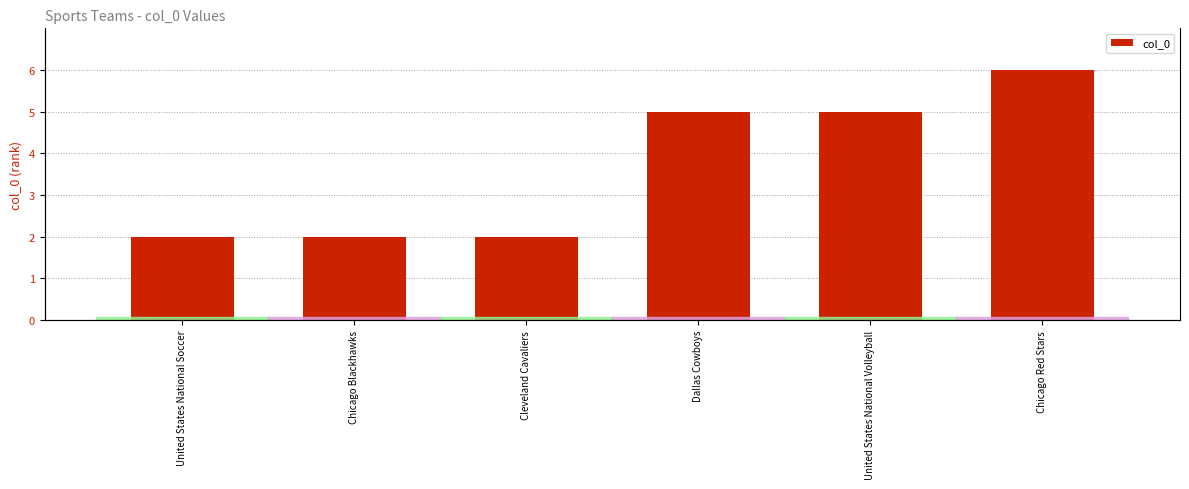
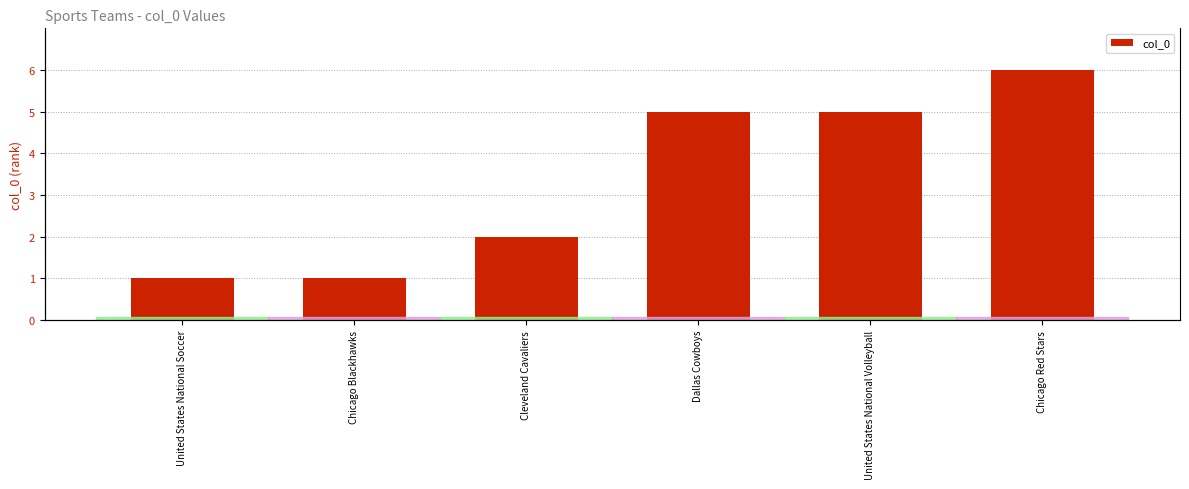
  {
-   "United States National Soccer": 2,
-   "Chicago Blackhawks": 2,
+   "United States National Soccer": 1,
+   "Chicago Blackhawks": 1,
    "Cleveland Cavaliers": 2,
    "Dallas Cowboys": 5,
    "United States National Volleyball": 5,
    "Chicago Red Stars": 6
  }
